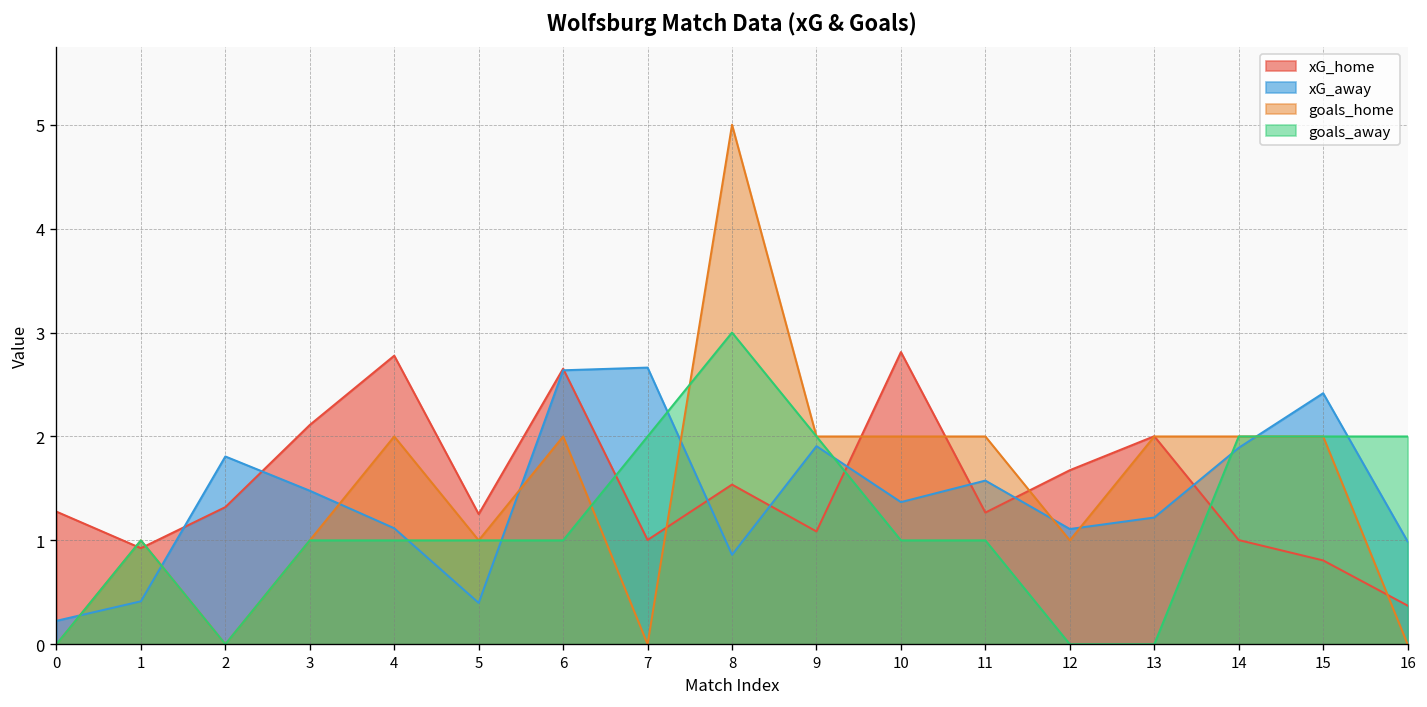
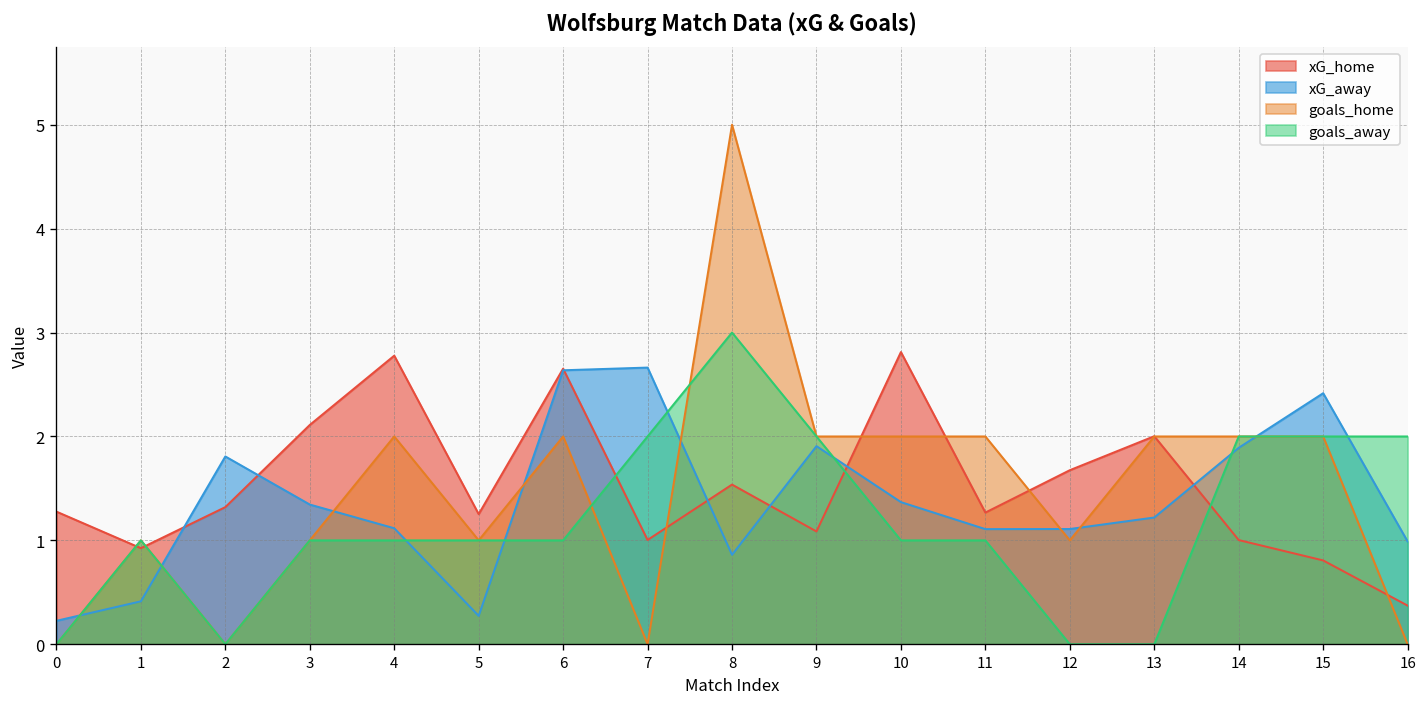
  {
    "xG_away": {
      "0": 0.2,
      "1": 0.4,
      "2": 1.8,
-     "3": 1.5,
+     "3": 1.3,
      "4": 1.1,
-     "5": 0.4,
+     "5": 0.3,
      "7": 2.7,
      "8": 0.9,
      "9": 1.9,
      "10": 1.4,
-     "11": 1.6,
+     "11": 1.1,
      "12": 1.1,
      "13": 1.2,
      "14": 1.9,
      "15": 2.4,
      "16": 1.0
    },
    "goals_away": {
      "4": 1.0,
      "6": 1.0,
      "7": 2.0,
      "8": 3.0,
      "10": 1.0,
      "11": 1.0,
      "12": 0.0,
      "13": 0.0,
      "16": 2.0
    }
  }
